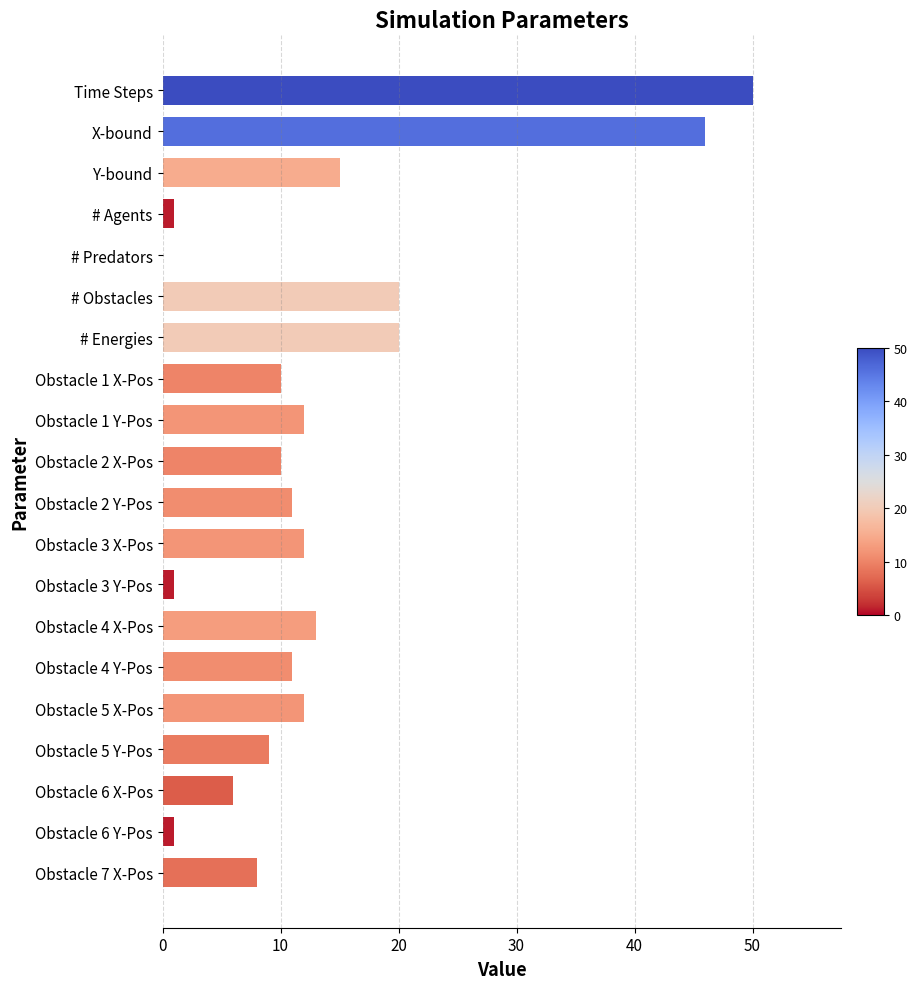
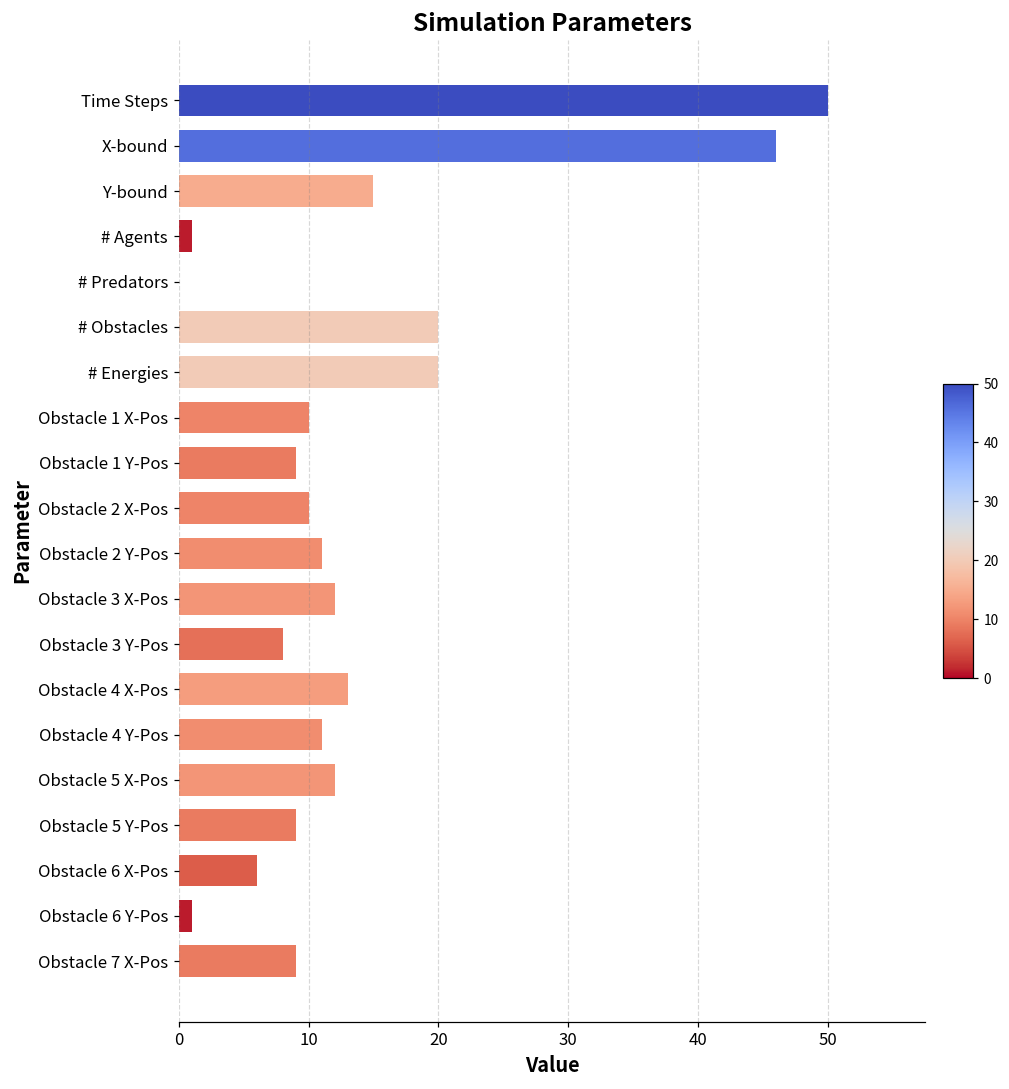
  {
    "Time Steps": 50,
    "X-bound": 46,
    "Y-bound": 15,
    "# Agents": 1,
    "# Predators": 0,
    "# Obstacles": 20,
    "# Energies": 20,
    "Obstacle 1 X-Pos": 10,
-   "Obstacle 1 Y-Pos": 12,
+   "Obstacle 1 Y-Pos": 9,
    "Obstacle 2 X-Pos": 10,
    "Obstacle 2 Y-Pos": 11,
    "Obstacle 3 X-Pos": 12,
-   "Obstacle 3 Y-Pos": 1,
+   "Obstacle 3 Y-Pos": 8,
    "Obstacle 4 X-Pos": 13,
    "Obstacle 4 Y-Pos": 11,
    "Obstacle 5 X-Pos": 12,
    "Obstacle 5 Y-Pos": 9,
    "Obstacle 6 X-Pos": 6,
    "Obstacle 6 Y-Pos": 1,
-   "Obstacle 7 X-Pos": 8
+   "Obstacle 7 X-Pos": 9
  }
